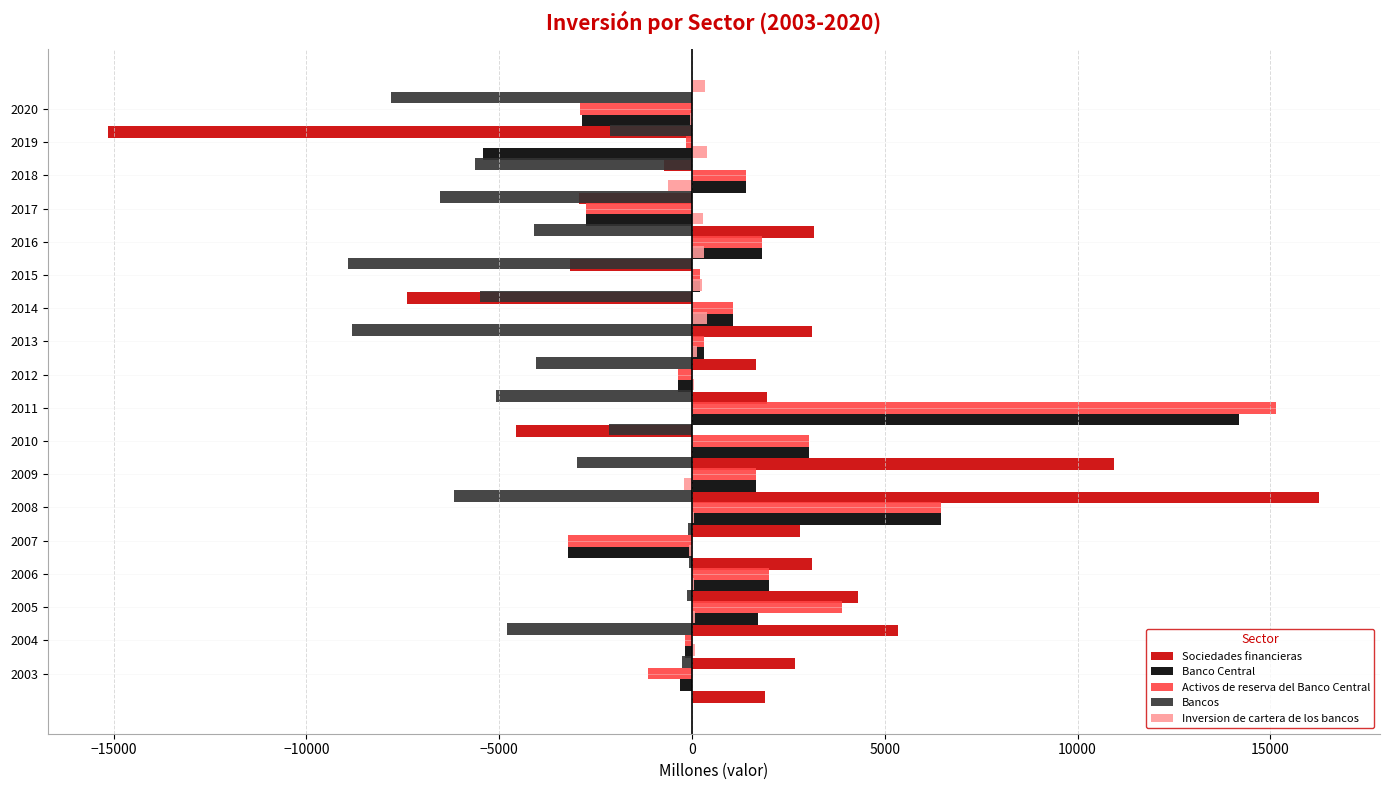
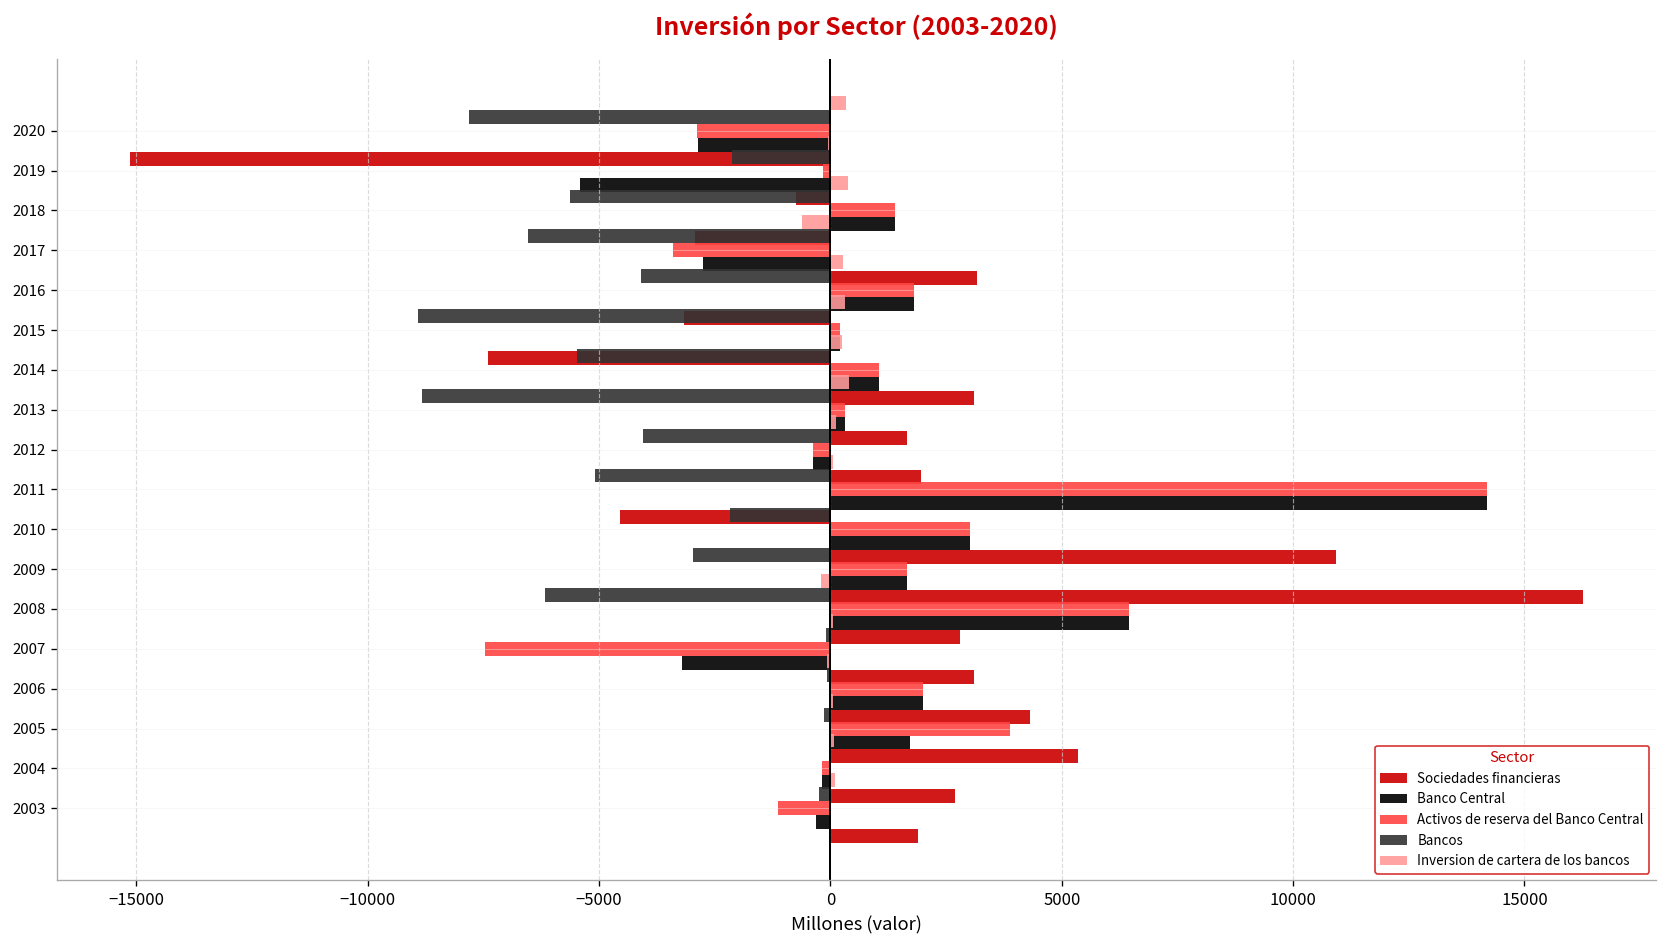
  {
    "Banco Central": {
      "2020": -2900,
      "2019": -5400,
      "2018": 1400,
      "2017": -2800,
      "2016": 1800,
      "2015": 200,
      "2014": 1100,
      "2013": 300,
      "2012": -400,
      "2011": 14200,
      "2010": 3000,
      "2009": 1600,
      "2008": 6400,
      "2007": -3200,
      "2006": 2000,
      "2005": 1700,
      "2004": -200,
      "2003": -300
    },
    "Activos de reserva del Banco Central": {
      "2020": -2900,
      "2019": -200,
      "2018": 1400,
-     "2017": -2800,
+     "2017": -3400,
      "2016": 1800,
      "2015": 200,
      "2014": 1100,
      "2013": 300,
      "2012": -400,
-     "2011": 15200,
+     "2011": 14200,
      "2010": 3000,
      "2009": 1600,
      "2008": 6400,
-     "2007": -3200,
+     "2007": -7500,
      "2006": 2000,
      "2005": 3900,
      "2004": -200,
      "2003": -1100
    },
    "Bancos": {
      "2020": -7800,
      "2018": -5600,
      "2017": -6500,
      "2016": -4100,
      "2015": -8900,
      "2013": -8800,
      "2012": -4100,
      "2011": -5100,
      "2009": -3000,
      "2008": -6200,
      "2007": -100,
      "2006": -100,
      "2005": -100,
-     "2004": -4800,
+     "2004": 0,
      "2003": -300
    }
  }
